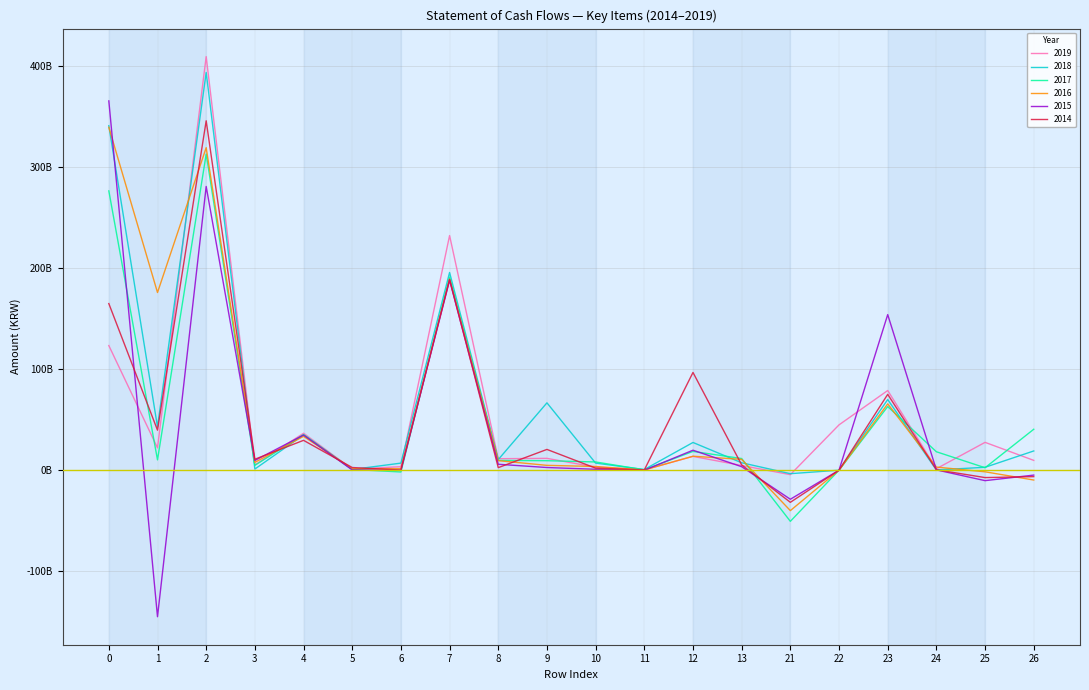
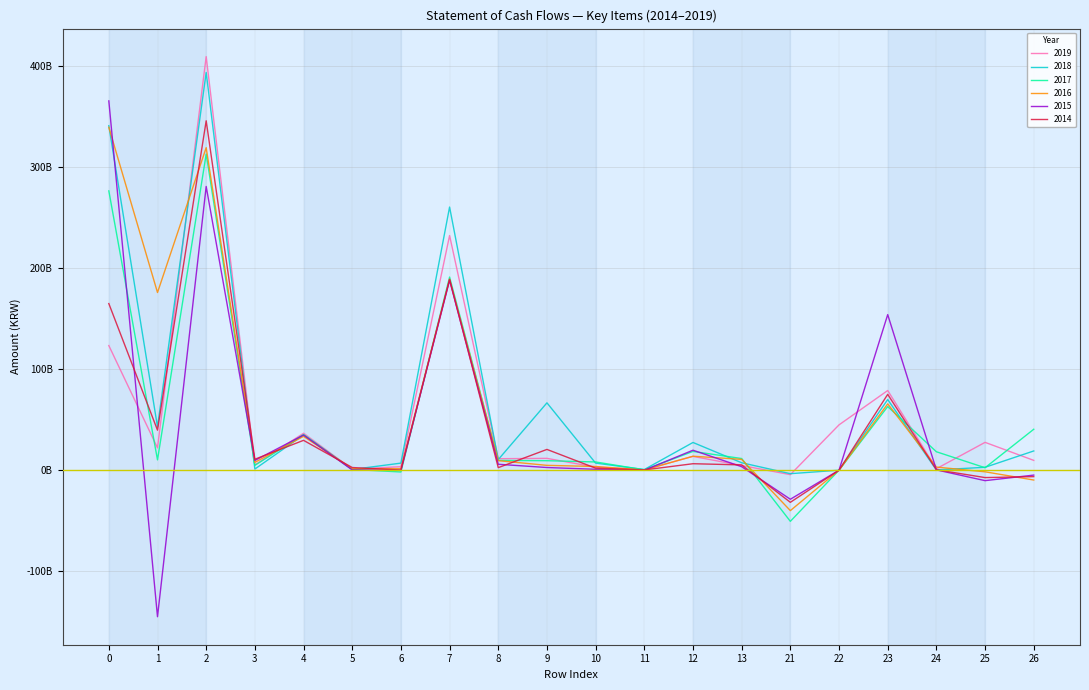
  {
    "2019": {
      "0": 123000000000,
      "1": 22000000000,
      "2": 410000000000,
      "7": 232000000000,
      "22": 45000000000,
      "23": 79000000000,
      "25": 28000000000,
      "26": 10000000000
    },
    "2018": {
      "1": 43000000000,
      "2": 394000000000,
      "3": 1000000000,
      "6": 7000000000,
-     "7": 196000000000,
+     "7": 261000000000,
      "9": 67000000000,
      "12": 27000000000,
      "23": 70000000000,
      "26": 19000000000
    },
    "2017": {
      "0": 277000000000,
      "1": 10000000000,
      "2": 313000000000,
      "21": -51000000000,
      "23": 63000000000,
      "24": 18000000000,
      "26": 41000000000
    },
    "2016": {
      "1": 176000000000,
      "2": 319000000000,
      "21": -40000000000,
      "23": 66000000000,
      "25": -2000000000,
      "26": -10000000000
    },
    "2015": {
      "0": 366000000000,
      "1": -145000000000,
      "2": 281000000000,
      "8": 6000000000,
      "21": -29000000000,
      "23": 154000000000,
      "25": -10000000000
    },
    "2014": {
      "0": 165000000000,
      "1": 40000000000,
      "2": 346000000000,
      "4": 30000000000,
      "8": 3000000000,
      "9": 21000000000,
-     "12": 97000000000,
+     "12": 6000000000,
      "21": -32000000000,
      "23": 75000000000,
      "25": -7000000000
    }
  }
